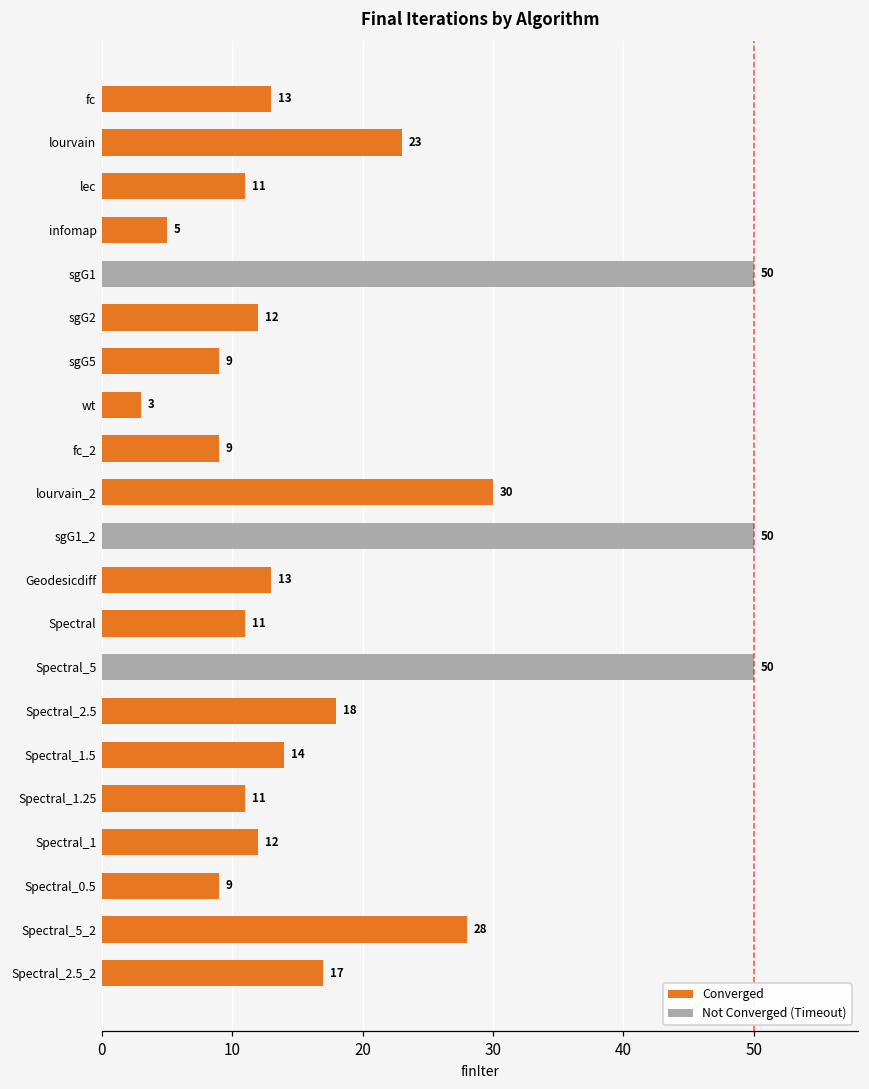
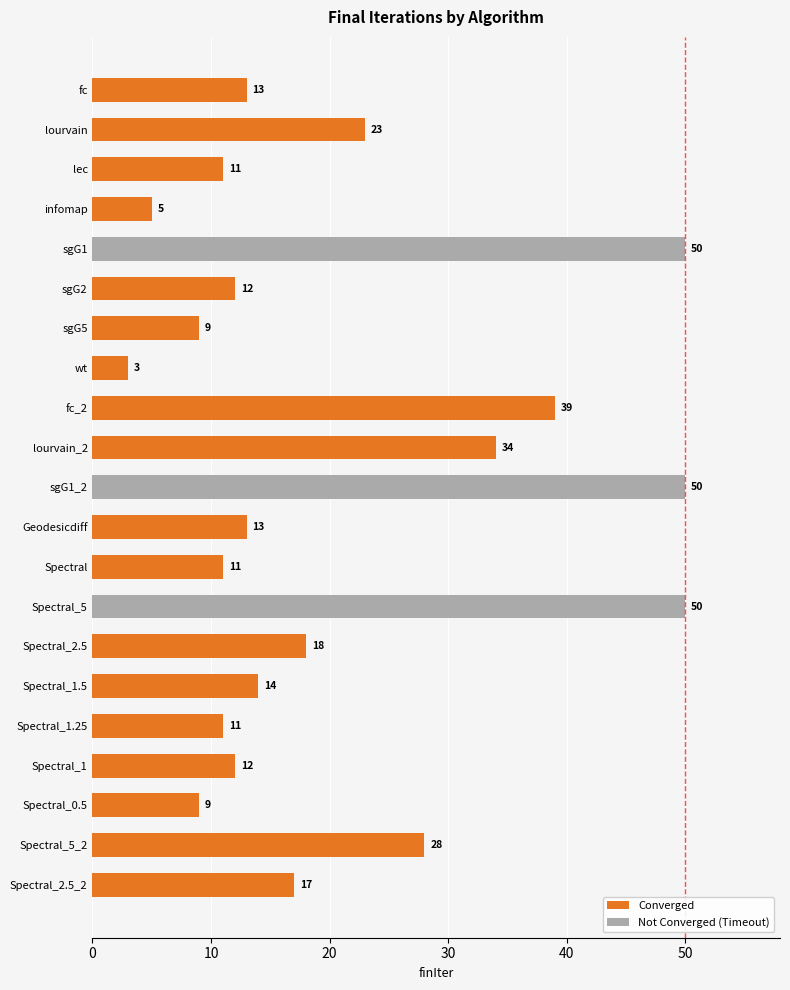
  {
    "fc": 13,
    "lourvain": 23,
    "lec": 11,
    "infomap": 5,
    "sgG1": 50,
    "sgG2": 12,
    "sgG5": 9,
    "wt": 3,
-   "fc_2": 9,
-   "lourvain_2": 30,
+   "fc_2": 39,
+   "lourvain_2": 34,
    "sgG1_2": 50,
    "Geodesicdiff": 13,
    "Spectral": 11,
    "Spectral_5": 50,
    "Spectral_2.5": 18,
    "Spectral_1.5": 14,
    "Spectral_1.25": 11,
    "Spectral_1": 12,
    "Spectral_0.5": 9,
    "Spectral_5_2": 28,
    "Spectral_2.5_2": 17
  }
